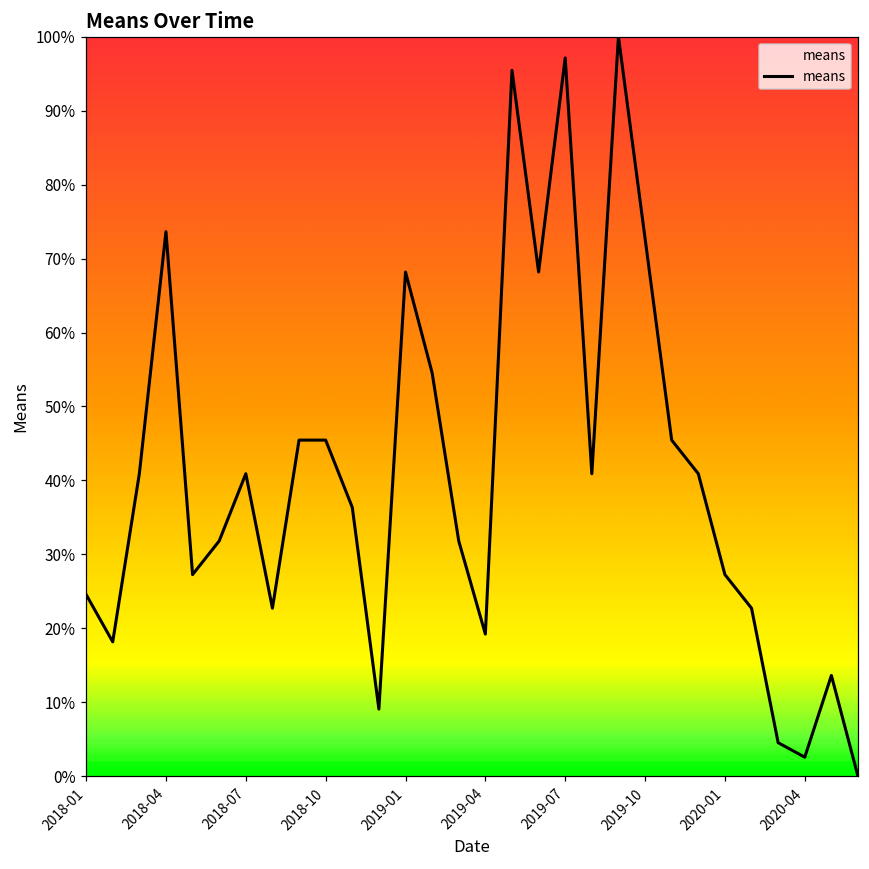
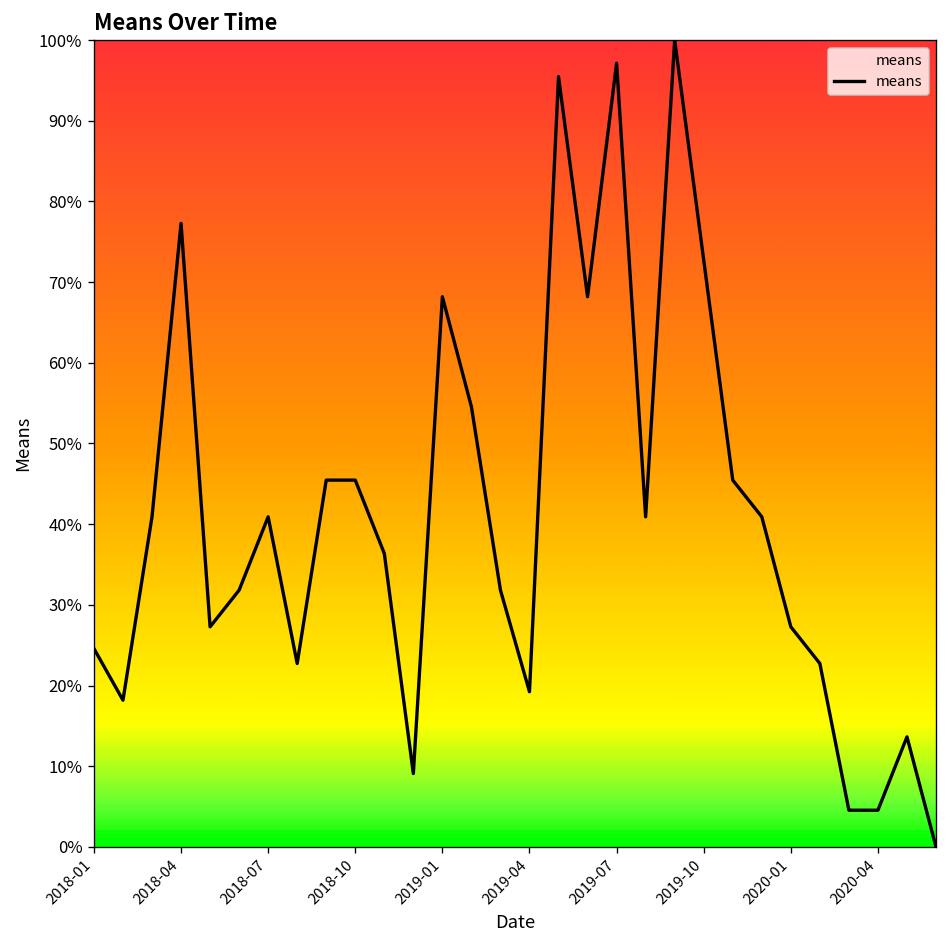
  {
    "2018-01": "25%",
-   "2018-04": "74%",
+   "2018-04": "77%",
    "2018-07": "41%",
    "2018-10": "45%",
    "2019-01": "68%",
    "2019-04": "19%",
    "2019-07": "97%",
    "2019-10": "73%",
    "2020-01": "27%",
-   "2020-04": "3%"
+   "2020-04": "5%"
  }
